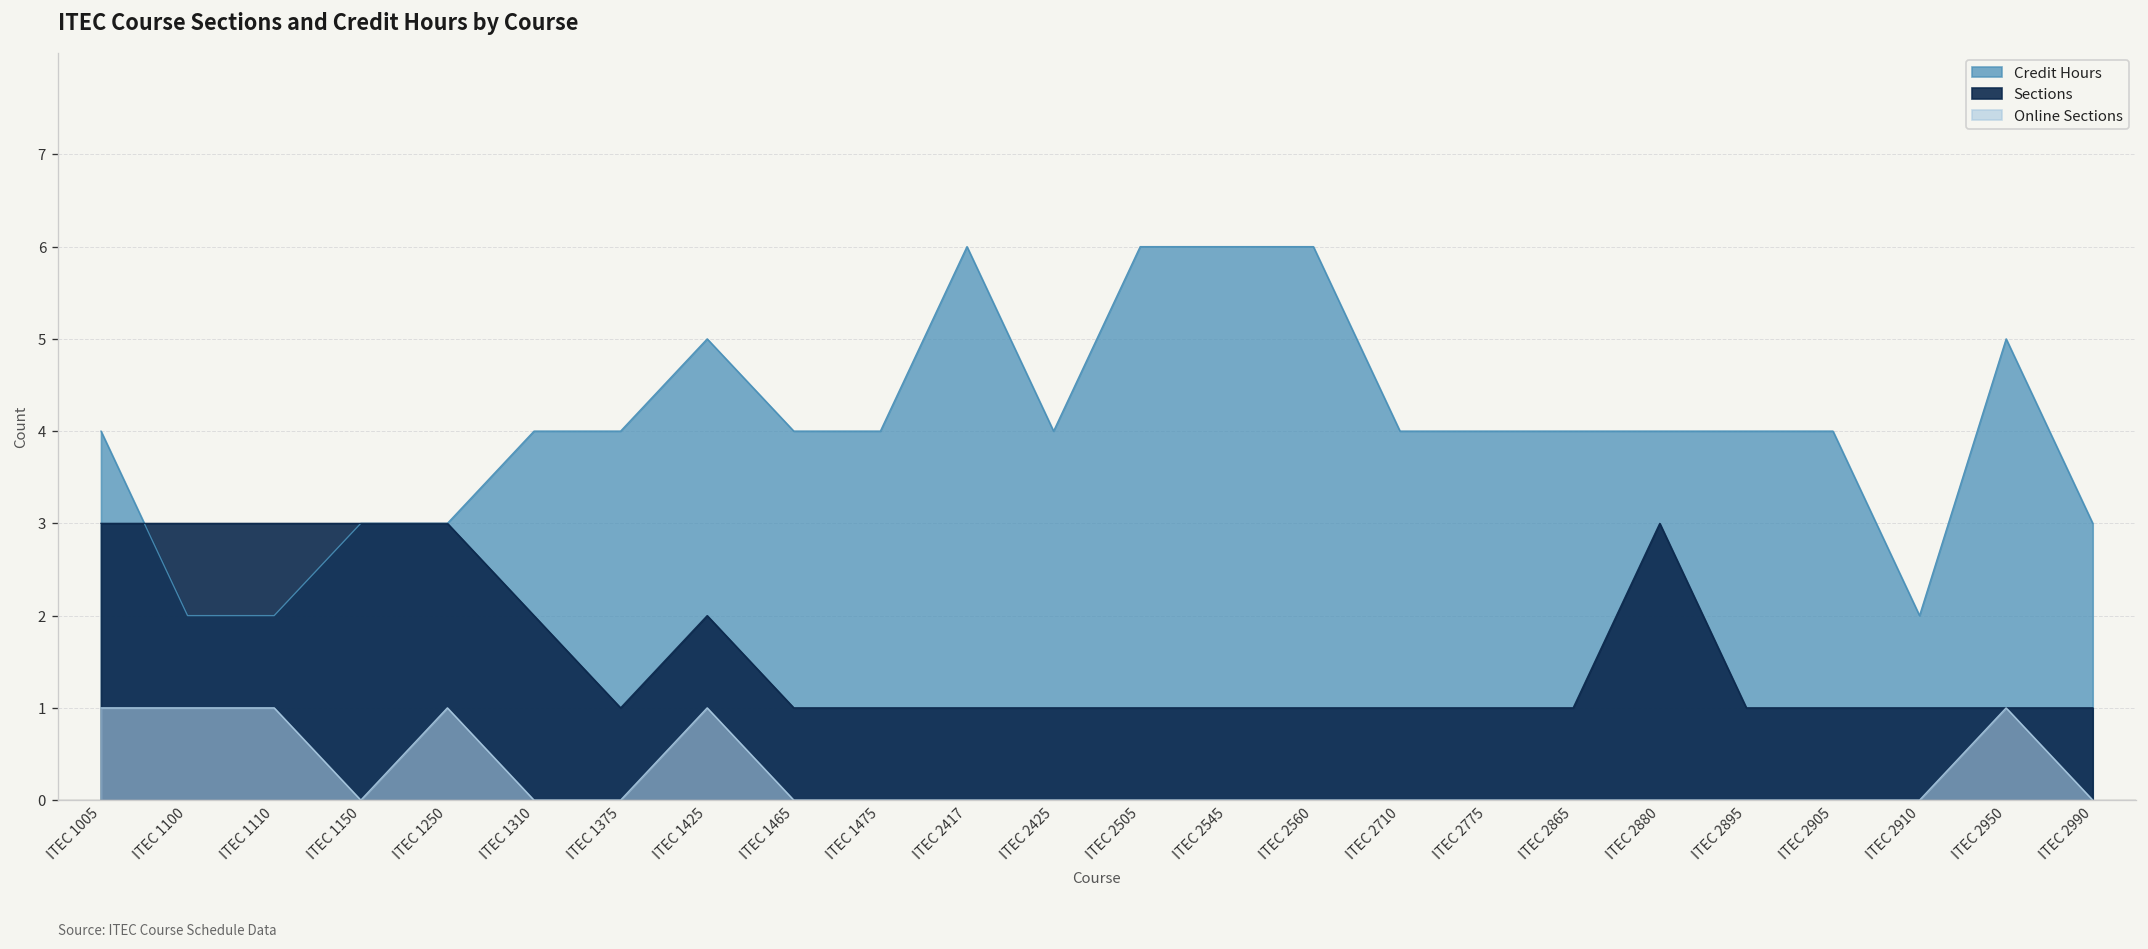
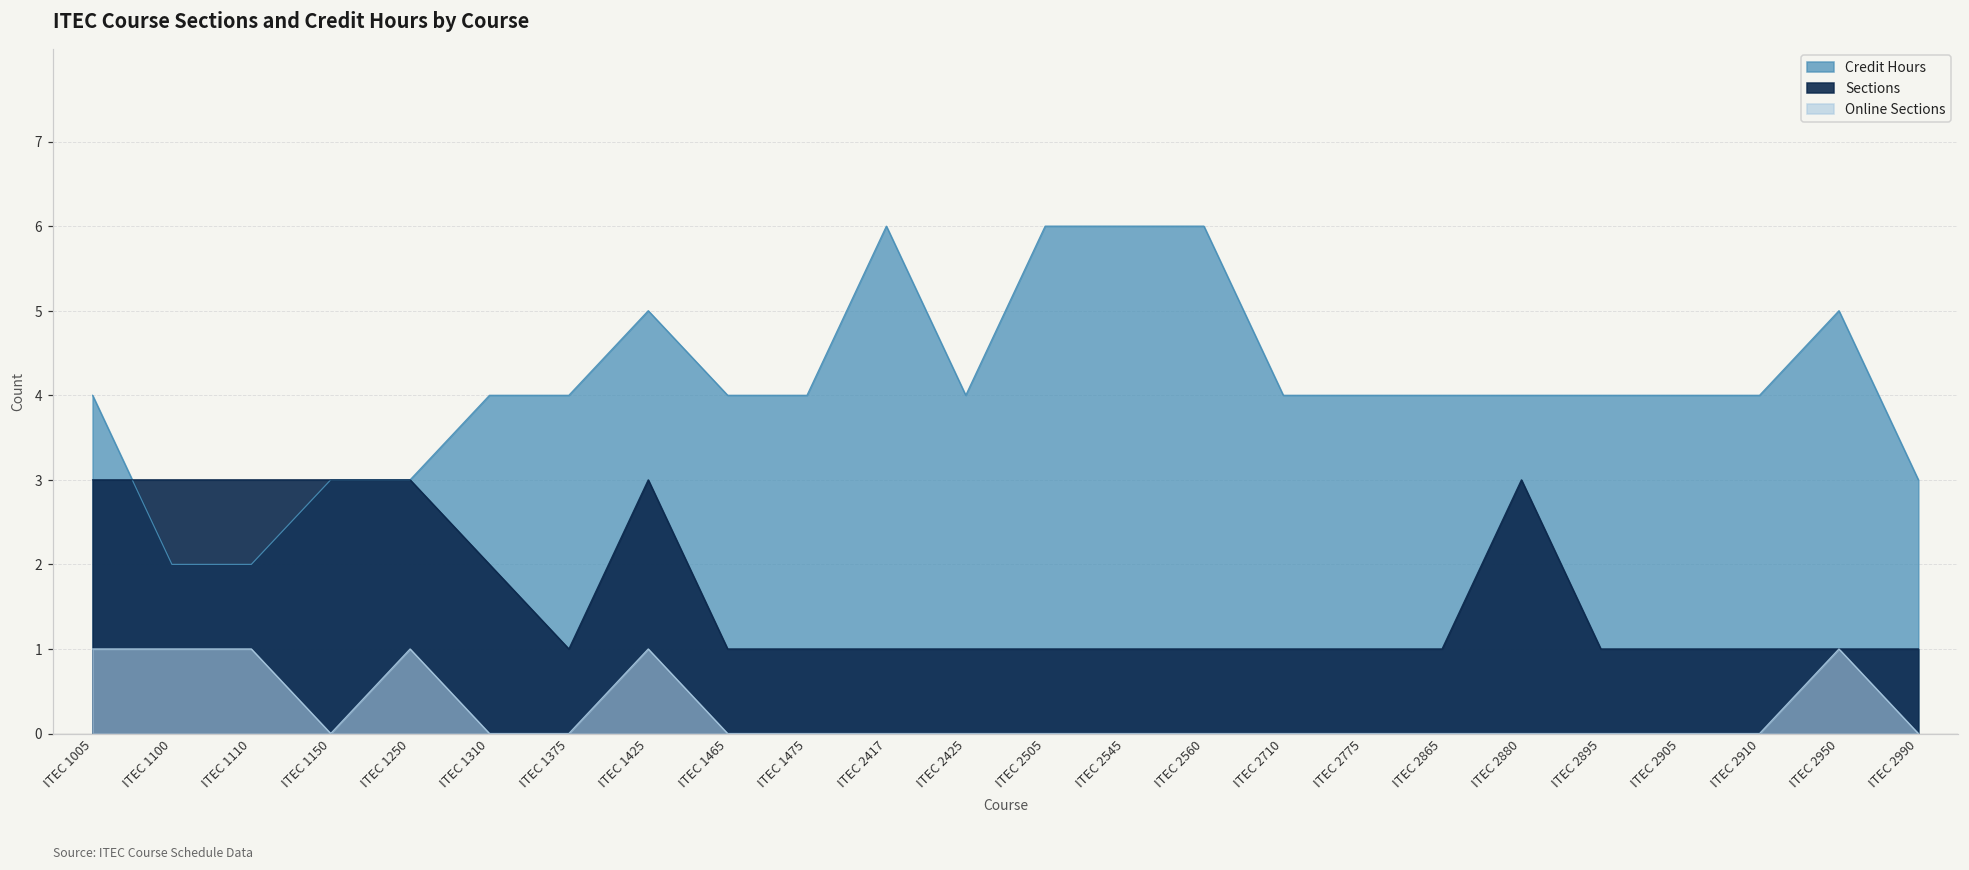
  {
    "Credit Hours": {
      "ITEC 1005": 4,
      "ITEC 1100": 2,
      "ITEC 1110": 2,
      "ITEC 1310": 4,
      "ITEC 1375": 4,
      "ITEC 1425": 5,
      "ITEC 1465": 4,
      "ITEC 1475": 4,
      "ITEC 2417": 6,
      "ITEC 2425": 4,
      "ITEC 2505": 6,
      "ITEC 2545": 6,
      "ITEC 2560": 6,
      "ITEC 2710": 4,
      "ITEC 2775": 4,
      "ITEC 2865": 4,
      "ITEC 2880": 4,
      "ITEC 2895": 4,
      "ITEC 2905": 4,
-     "ITEC 2910": 2,
+     "ITEC 2910": 4,
      "ITEC 2950": 5,
      "ITEC 2990": 3
    },
    "Sections": {
      "ITEC 1005": 3,
      "ITEC 1100": 3,
      "ITEC 1110": 3,
      "ITEC 1310": 2,
      "ITEC 1375": 1,
-     "ITEC 1425": 2,
+     "ITEC 1425": 3,
      "ITEC 1465": 1,
      "ITEC 1475": 1,
      "ITEC 2417": 1,
      "ITEC 2425": 1,
      "ITEC 2505": 1,
      "ITEC 2545": 1,
      "ITEC 2560": 1,
      "ITEC 2710": 1,
      "ITEC 2775": 1,
      "ITEC 2865": 1,
      "ITEC 2880": 3,
      "ITEC 2895": 1,
      "ITEC 2905": 1,
      "ITEC 2910": 1,
      "ITEC 2990": 1
    },
    "Online Sections": {
      "ITEC 1005": 1,
      "ITEC 1100": 1,
      "ITEC 1110": 1,
      "ITEC 1150": 0,
      "ITEC 1250": 1,
      "ITEC 1310": 0,
      "ITEC 1375": 0,
      "ITEC 1425": 1,
      "ITEC 1465": 0,
      "ITEC 1475": 0,
      "ITEC 2417": 0,
      "ITEC 2425": 0,
      "ITEC 2505": 0,
      "ITEC 2545": 0,
      "ITEC 2560": 0,
      "ITEC 2710": 0,
      "ITEC 2775": 0,
      "ITEC 2865": 0,
      "ITEC 2880": 0,
      "ITEC 2895": 0,
      "ITEC 2905": 0,
      "ITEC 2910": 0,
      "ITEC 2990": 0
    }
  }
